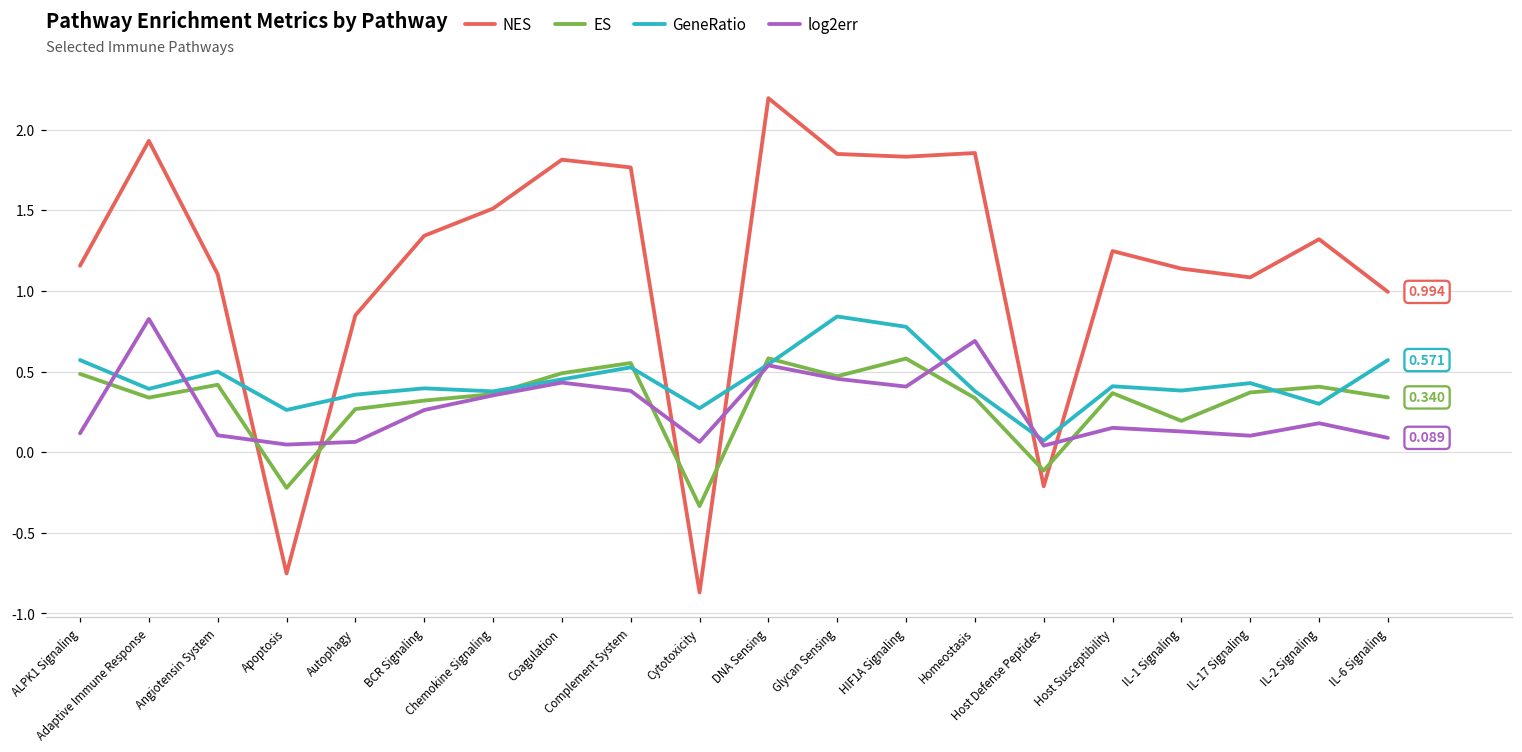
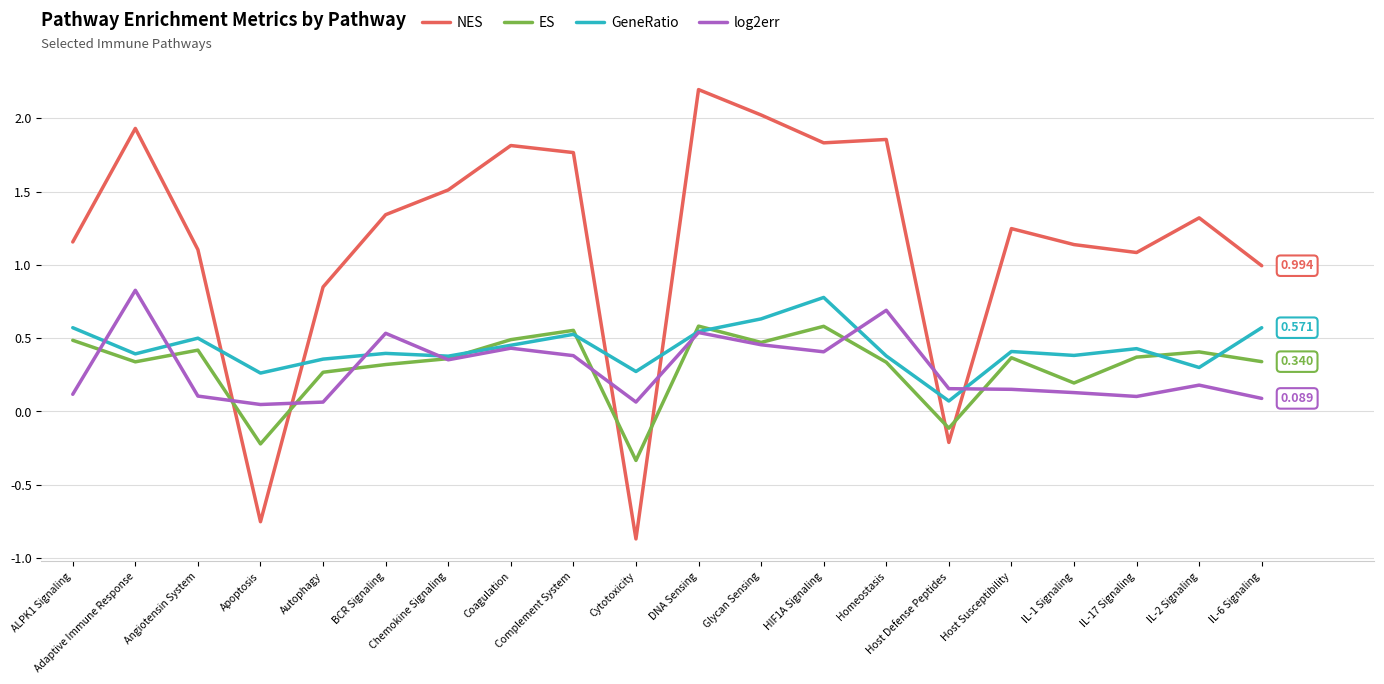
  {
    "NES": {
      "ALPK1 Signaling": 1.16,
      "Adaptive Immune Response": 1.93,
      "Angiotensin System": 1.10,
      "Apoptosis": -0.75,
      "Autophagy": 0.85,
      "BCR Signaling": 1.34,
      "Chemokine Signaling": 1.51,
      "Coagulation": 1.81,
      "Complement System": 1.77,
      "Cytotoxicity": -0.87,
      "DNA Sensing": 2.20,
-     "Glycan Sensing": 1.85,
+     "Glycan Sensing": 2.02,
      "HIF1A Signaling": 1.83,
      "Homeostasis": 1.86,
      "Host Defense Peptides": -0.21,
      "Host Susceptibility": 1.25,
      "IL-1 Signaling": 1.14,
      "IL-17 Signaling": 1.08,
      "IL-2 Signaling": 1.32
    },
    "ES": {
      "ALPK1 Signaling": 0.49,
      "Adaptive Immune Response": 0.34,
      "Angiotensin System": 0.42,
      "Apoptosis": -0.22,
      "Autophagy": 0.27,
      "BCR Signaling": 0.32,
      "Coagulation": 0.49,
      "Complement System": 0.55,
      "Cytotoxicity": -0.33,
      "DNA Sensing": 0.58,
      "HIF1A Signaling": 0.58,
      "Homeostasis": 0.34,
      "Host Defense Peptides": -0.11,
      "Host Susceptibility": 0.37,
      "IL-1 Signaling": 0.19,
      "IL-17 Signaling": 0.37,
      "IL-2 Signaling": 0.41
    },
    "GeneRatio": {
      "ALPK1 Signaling": 0.57,
      "Adaptive Immune Response": 0.39,
      "Angiotensin System": 0.50,
      "Apoptosis": 0.26,
      "Autophagy": 0.36,
      "BCR Signaling": 0.40,
      "Coagulation": 0.45,
      "Complement System": 0.53,
      "Cytotoxicity": 0.27,
-     "Glycan Sensing": 0.84,
+     "Glycan Sensing": 0.63,
      "HIF1A Signaling": 0.78,
      "Homeostasis": 0.38,
      "Host Defense Peptides": 0.07,
      "Host Susceptibility": 0.41,
      "IL-1 Signaling": 0.38,
      "IL-17 Signaling": 0.43,
      "IL-2 Signaling": 0.30
    },
    "log2err": {
      "ALPK1 Signaling": 0.12,
      "Adaptive Immune Response": 0.83,
      "Angiotensin System": 0.11,
      "Apoptosis": 0.05,
      "Autophagy": 0.06,
-     "BCR Signaling": 0.26,
+     "BCR Signaling": 0.53,
      "Coagulation": 0.43,
      "Complement System": 0.38,
      "Cytotoxicity": 0.06,
      "HIF1A Signaling": 0.41,
      "Homeostasis": 0.69,
-     "Host Defense Peptides": 0.04,
+     "Host Defense Peptides": 0.16,
      "Host Susceptibility": 0.15,
      "IL-1 Signaling": 0.13,
      "IL-17 Signaling": 0.10,
      "IL-2 Signaling": 0.18
    }
  }
